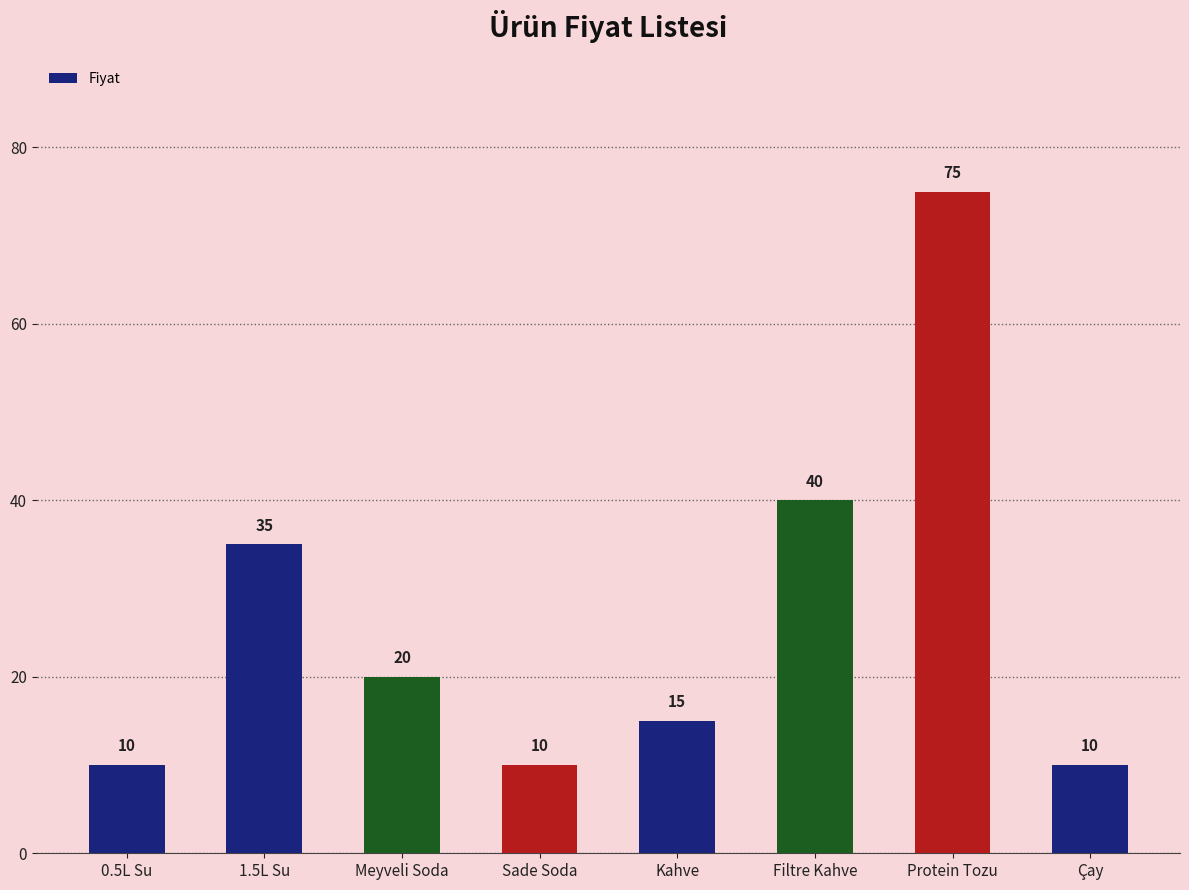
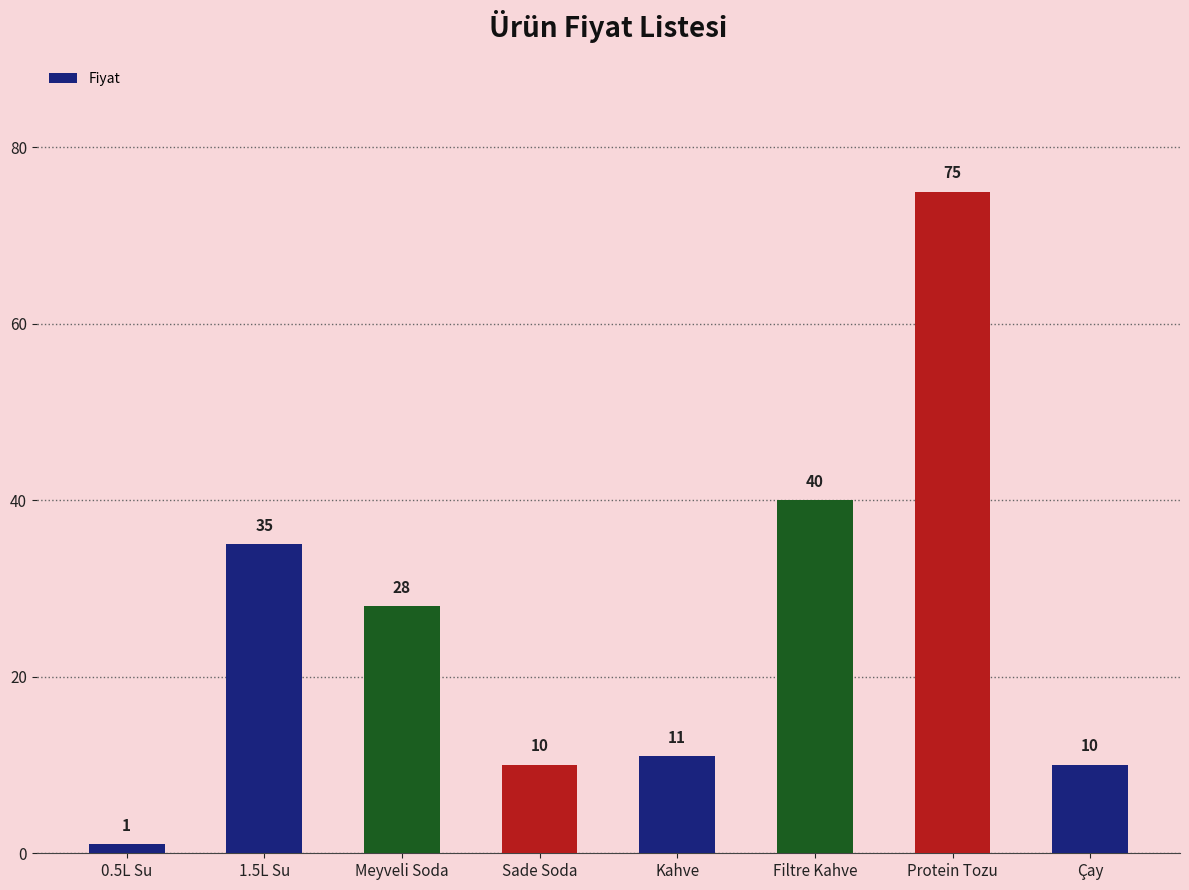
  {
-   "0.5L Su": 10,
+   "0.5L Su": 1,
    "1.5L Su": 35,
-   "Meyveli Soda": 20,
+   "Meyveli Soda": 28,
    "Sade Soda": 10,
-   "Kahve": 15,
+   "Kahve": 11,
    "Filtre Kahve": 40,
    "Protein Tozu": 75,
    "Çay": 10
  }
